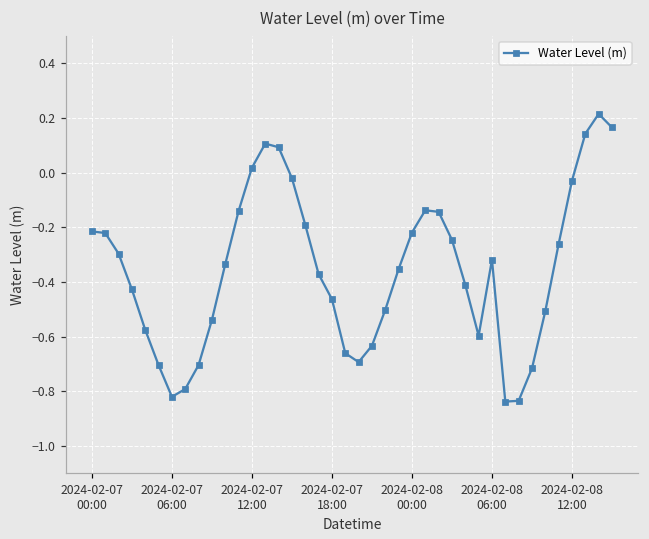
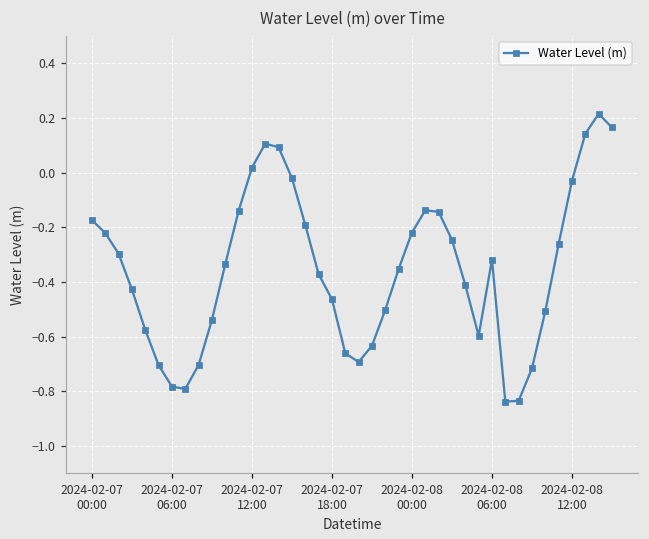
  {
-   "2024-02-07 00:00": -0.22,
-   "2024-02-07 06:00": -0.82,
+   "2024-02-07 00:00": -0.17,
+   "2024-02-07 06:00": -0.78,
    "2024-02-07 12:00": 0.02,
    "2024-02-07 18:00": -0.46,
    "2024-02-08 00:00": -0.22,
    "2024-02-08 06:00": -0.32,
    "2024-02-08 12:00": -0.03
  }
